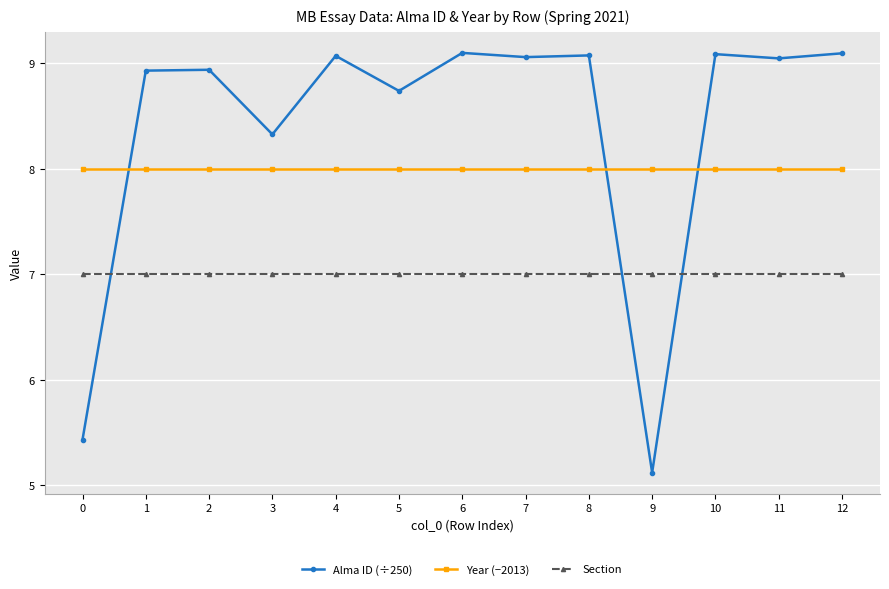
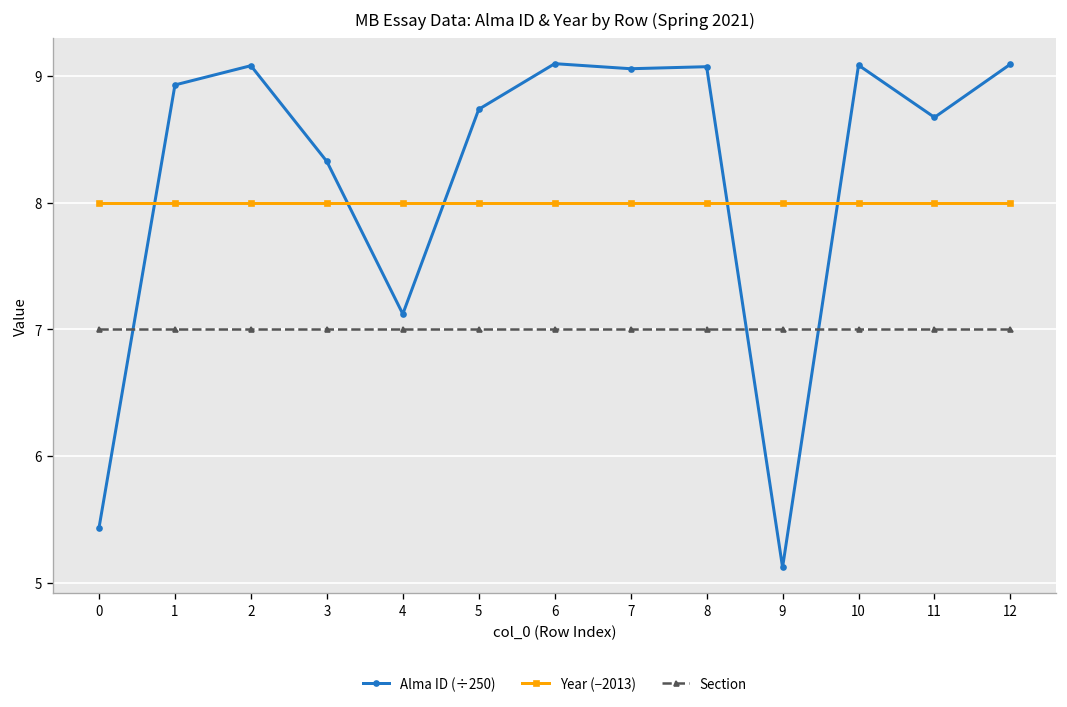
  {
    "Alma ID (÷250)": {
      "0": 5.43,
      "1": 8.93,
-     "2": 8.94,
+     "2": 9.08,
      "3": 8.32,
-     "4": 9.07,
+     "4": 7.12,
      "5": 8.74,
      "6": 9.10,
      "7": 9.06,
      "8": 9.07,
      "9": 5.12,
      "10": 9.08,
-     "11": 9.04,
+     "11": 8.67,
      "12": 9.09
    },
    "Year (−2013)": {
      "0": 8.00,
      "1": 8.00,
      "2": 8.00,
      "3": 8.00,
      "4": 8.00,
      "5": 8.00,
      "6": 8.00,
      "7": 8.00,
      "8": 8.00,
      "9": 8.00,
      "10": 8.00,
      "11": 8.00,
      "12": 8.00
    },
    "Section": {
      "0": 7.00,
      "1": 7.00,
      "2": 7.00,
      "3": 7.00,
      "4": 7.00,
      "5": 7.00,
      "6": 7.00,
      "7": 7.00,
      "8": 7.00,
      "9": 7.00,
      "10": 7.00,
      "11": 7.00,
      "12": 7.00
    }
  }
